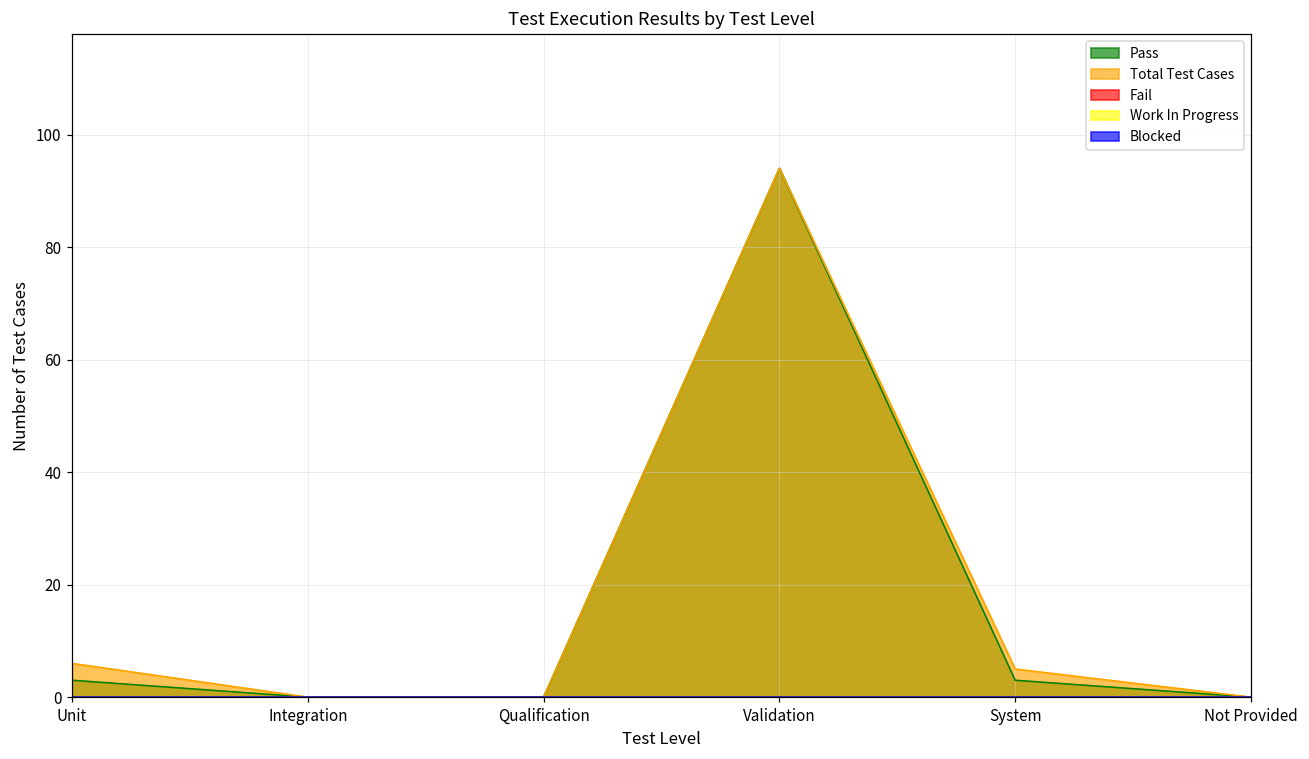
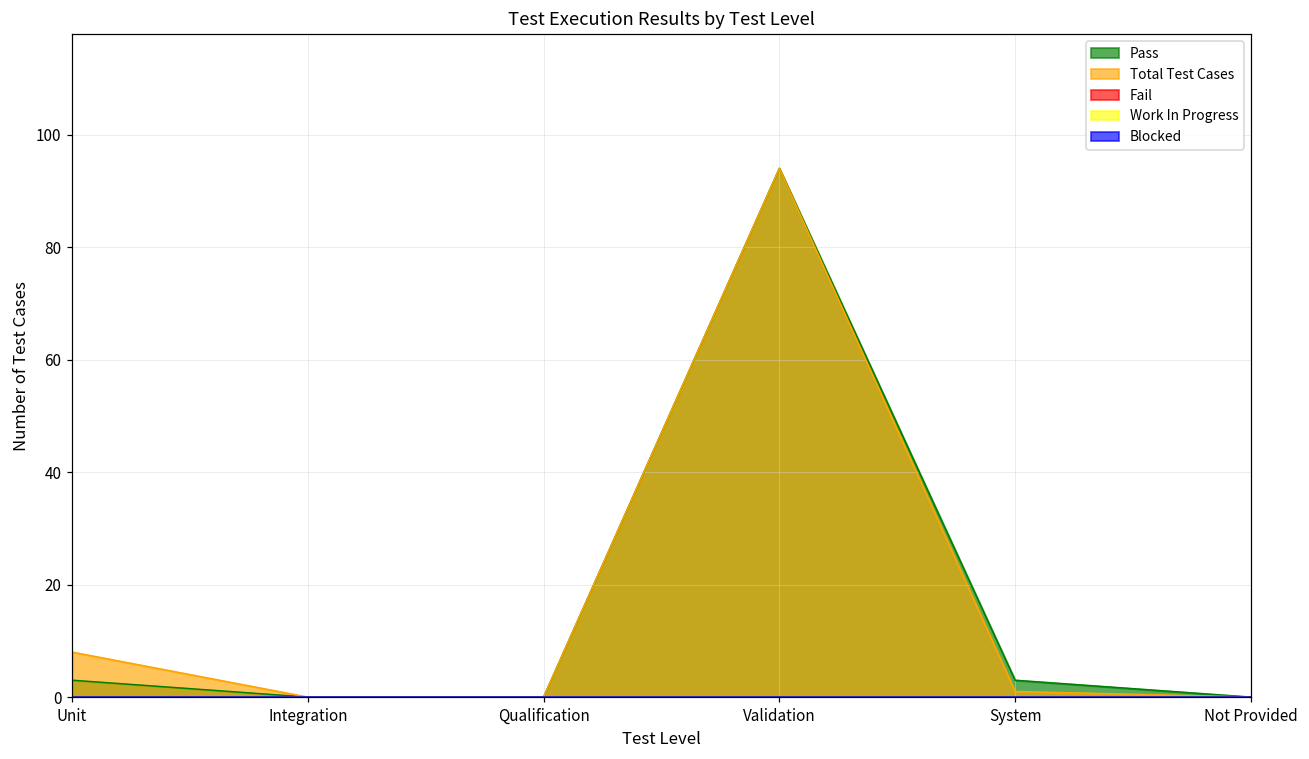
  {
    "Pass": {
      "Unit": 3,
      "System": 3
    },
    "Total Test Cases": {
-     "Unit": 6,
-     "System": 5
+     "Unit": 8,
+     "System": 1
    },
    "Blocked": {
      "Unit": 0,
      "Validation": 0,
      "System": 0
    }
  }
